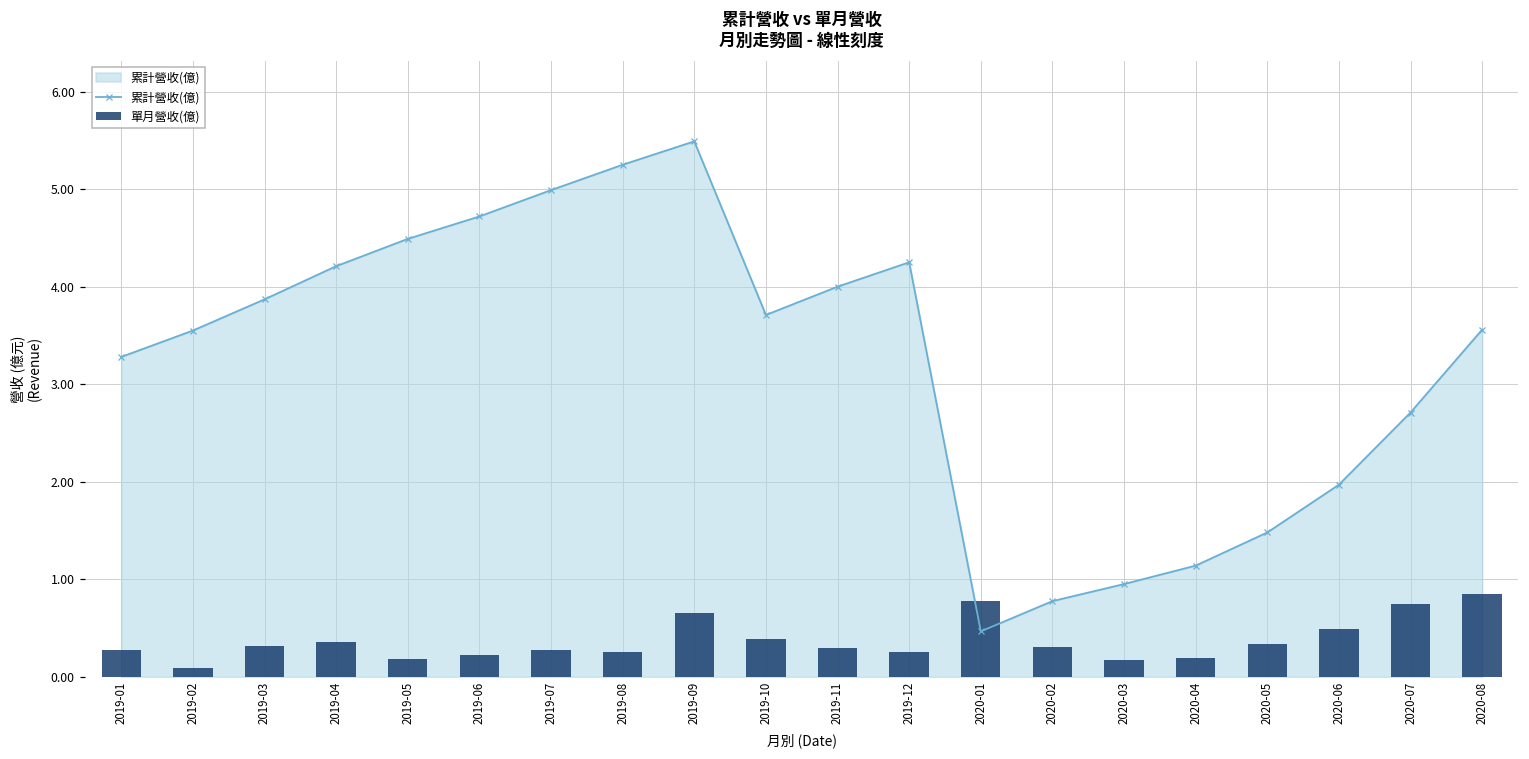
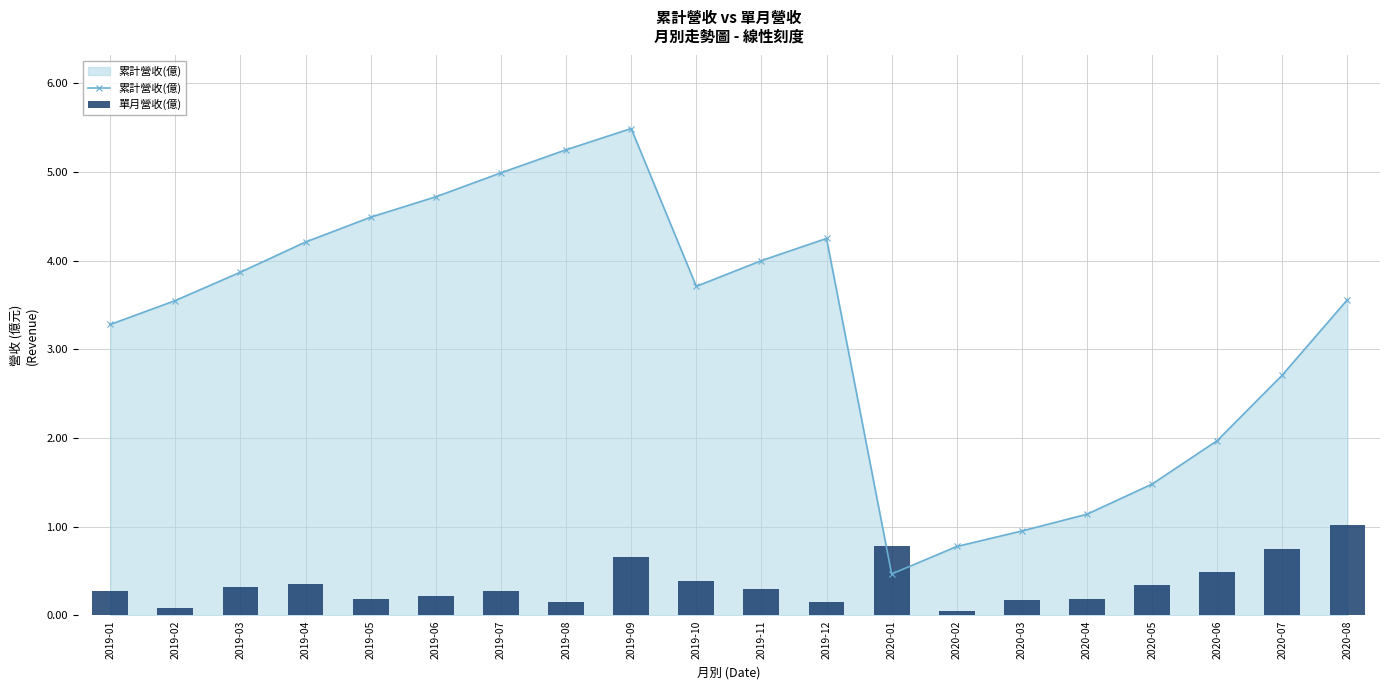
  {
    "單月營收(億)": {
      "2019-01": 0.3,
      "2019-02": 0.1,
      "2019-03": 0.3,
      "2019-04": 0.4,
      "2019-05": 0.2,
      "2019-06": 0.2,
      "2019-07": 0.3,
-     "2019-08": 0.3,
+     "2019-08": 0.2,
      "2019-09": 0.7,
      "2019-10": 0.4,
      "2019-11": 0.3,
-     "2019-12": 0.3,
+     "2019-12": 0.2,
      "2020-01": 0.8,
-     "2020-02": 0.3,
+     "2020-02": 0.0,
      "2020-03": 0.2,
      "2020-04": 0.2,
      "2020-05": 0.3,
      "2020-06": 0.5,
      "2020-07": 0.7,
-     "2020-08": 0.8
+     "2020-08": 1.0
    }
  }
